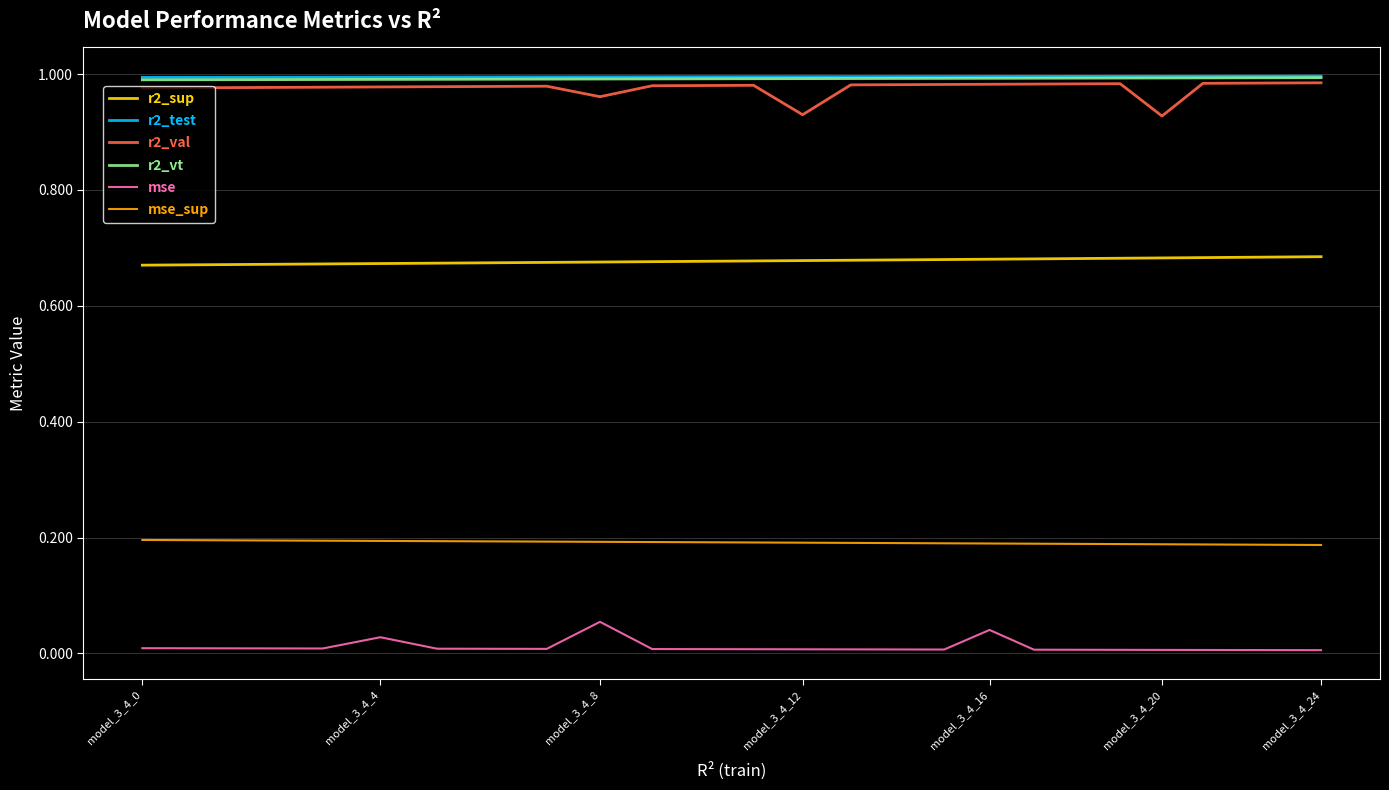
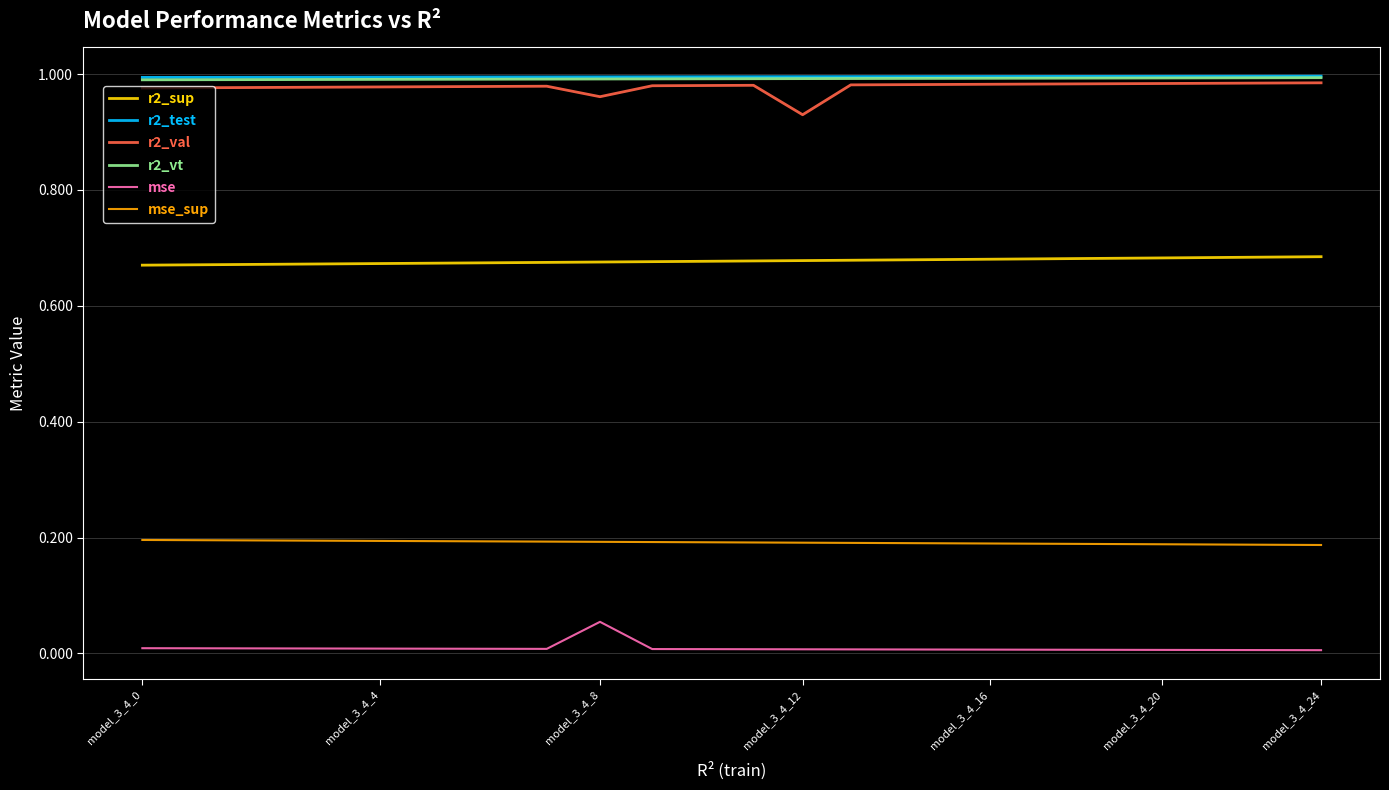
  {
    "r2_val": {
      "model_3_4_4": 0.98,
      "model_3_4_8": 0.96,
      "model_3_4_12": 0.93,
      "model_3_4_16": 0.98,
-     "model_3_4_20": 0.93,
+     "model_3_4_20": 0.98,
      "model_3_4_24": 0.99
    },
    "mse": {
      "model_3_4_0": 0.01,
-     "model_3_4_4": 0.03,
+     "model_3_4_4": 0.01,
      "model_3_4_8": 0.05,
      "model_3_4_12": 0.01,
-     "model_3_4_16": 0.04,
+     "model_3_4_16": 0.01,
      "model_3_4_20": 0.01,
      "model_3_4_24": 0.01
    }
  }
